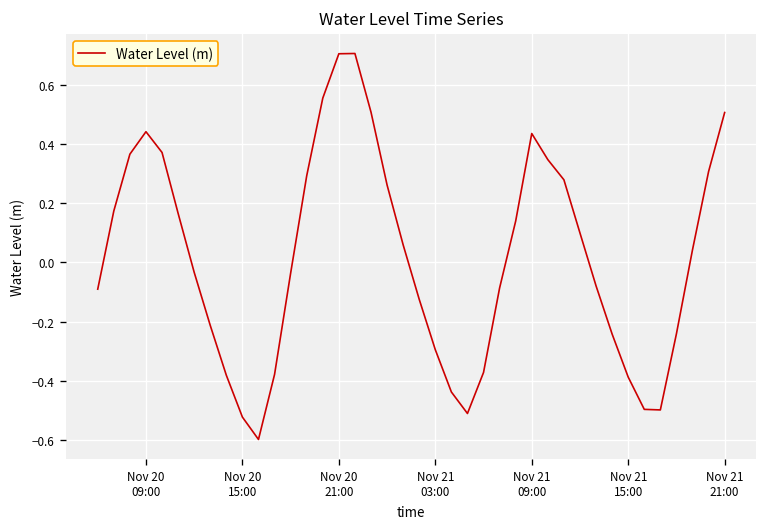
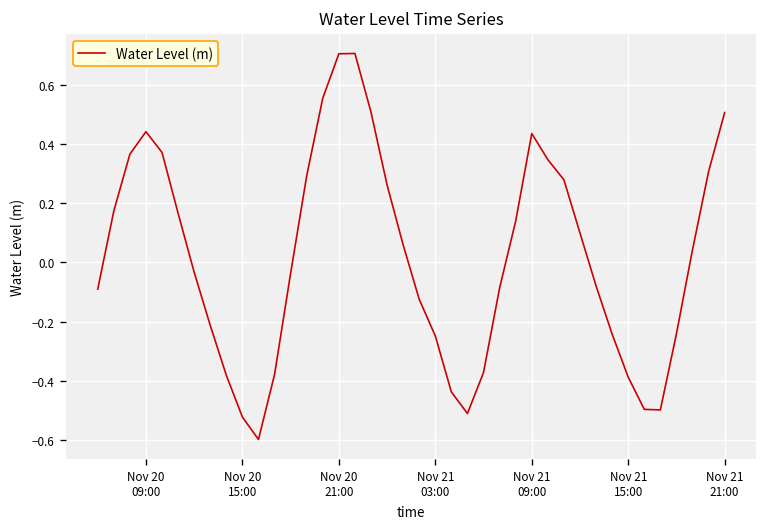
  {
    "Nov 20 09:00": 0.44,
    "Nov 20 15:00": -0.52,
    "Nov 20 21:00": 0.70,
-   "Nov 21 03:00": -0.29,
+   "Nov 21 03:00": -0.25,
    "Nov 21 09:00": 0.43,
    "Nov 21 15:00": -0.39,
    "Nov 21 21:00": 0.51
  }
